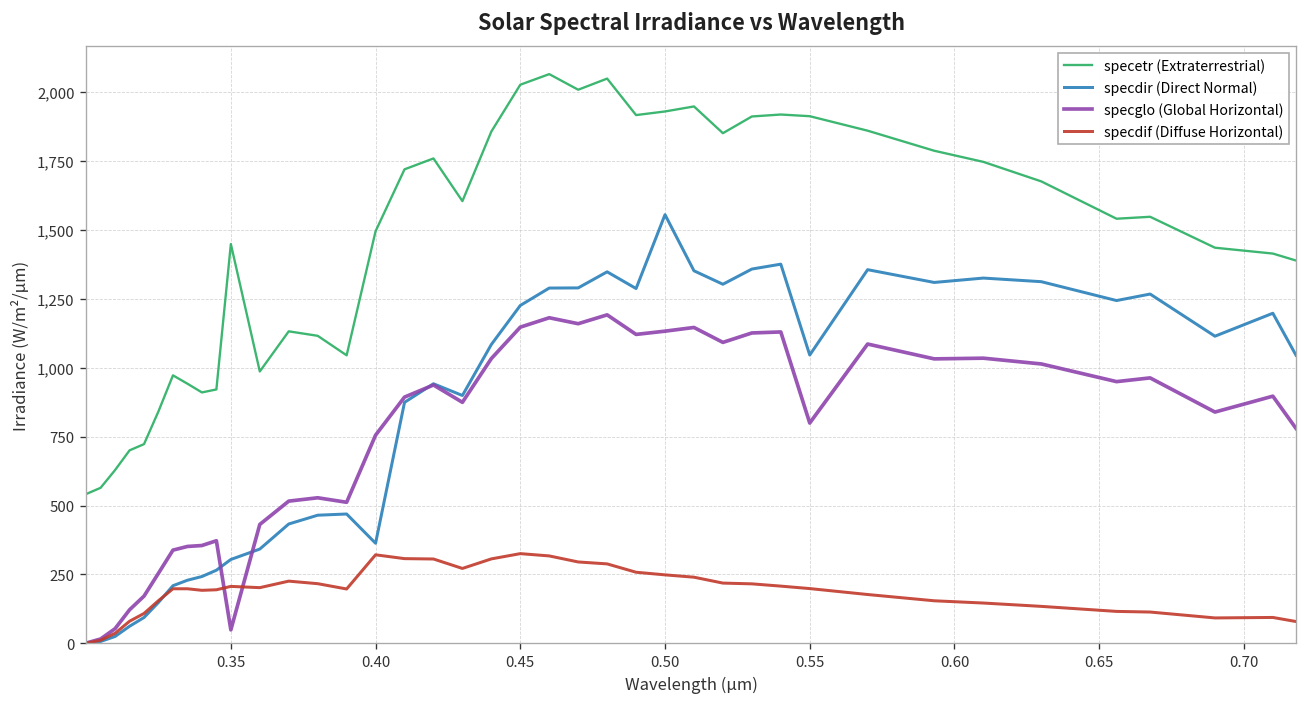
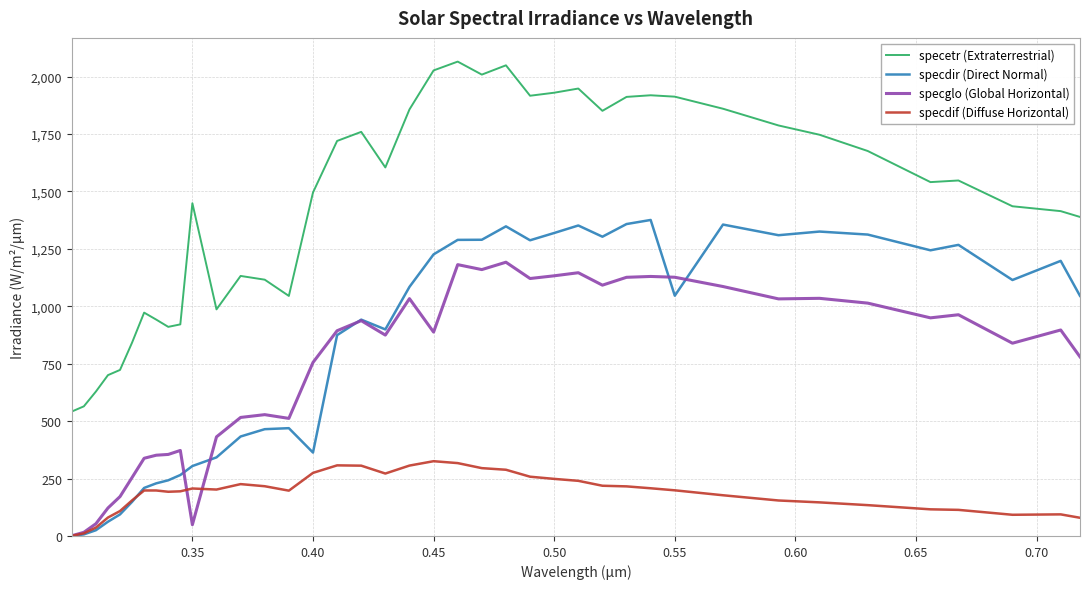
  {
    "specetr (Extraterrestrial)": {
      "0.35": "1,450",
      "0.40": "1,500",
      "0.45": "2,030",
      "0.50": "1,930",
      "0.55": "1,910"
    },
    "specdir (Direct Normal)": {
      "0.35": "300",
      "0.40": "360",
      "0.45": "1,230",
-     "0.50": "1,560",
+     "0.50": "1,320",
      "0.55": "1,050"
    },
    "specglo (Global Horizontal)": {
      "0.35": "50",
      "0.40": "760",
-     "0.45": "1,150",
+     "0.45": "890",
      "0.50": "1,130",
-     "0.55": "800"
+     "0.55": "1,130"
    },
    "specdif (Diffuse Horizontal)": {
      "0.35": "210",
-     "0.40": "320",
+     "0.40": "270",
      "0.45": "330",
      "0.50": "250",
      "0.55": "200"
    }
  }
